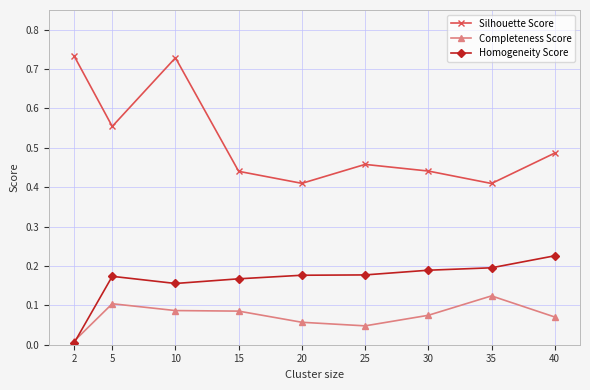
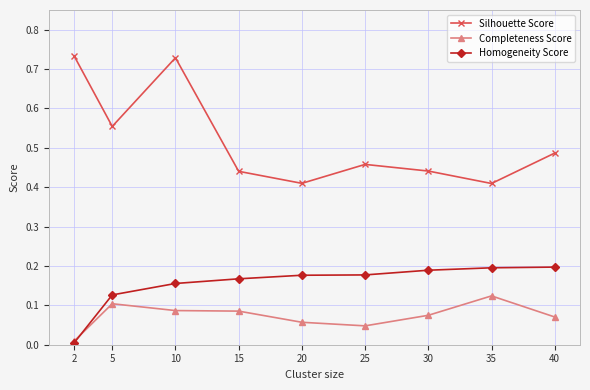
  {
    "Silhouette Score": {
      "2": 0.73,
      "5": 0.55,
      "10": 0.73,
      "15": 0.44,
      "20": 0.41,
      "25": 0.46,
      "30": 0.44,
      "35": 0.41,
      "40": 0.49
    },
    "Completeness Score": {
      "5": 0.10,
      "10": 0.09,
      "15": 0.09,
      "20": 0.06,
      "25": 0.05,
      "30": 0.07,
      "35": 0.12,
      "40": 0.07
    },
    "Homogeneity Score": {
-     "5": 0.17,
+     "5": 0.13,
      "10": 0.16,
      "15": 0.17,
      "20": 0.18,
      "25": 0.18,
      "30": 0.19,
      "35": 0.20,
-     "40": 0.23
+     "40": 0.20
    }
  }
